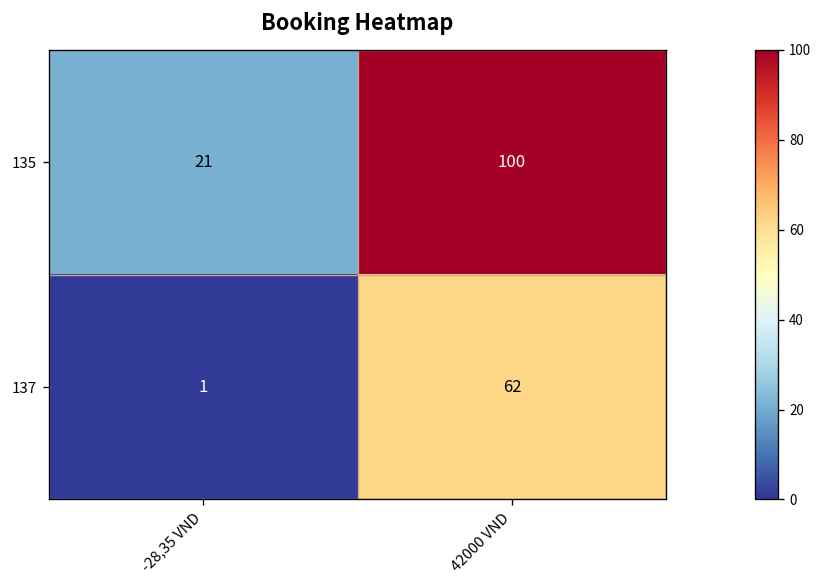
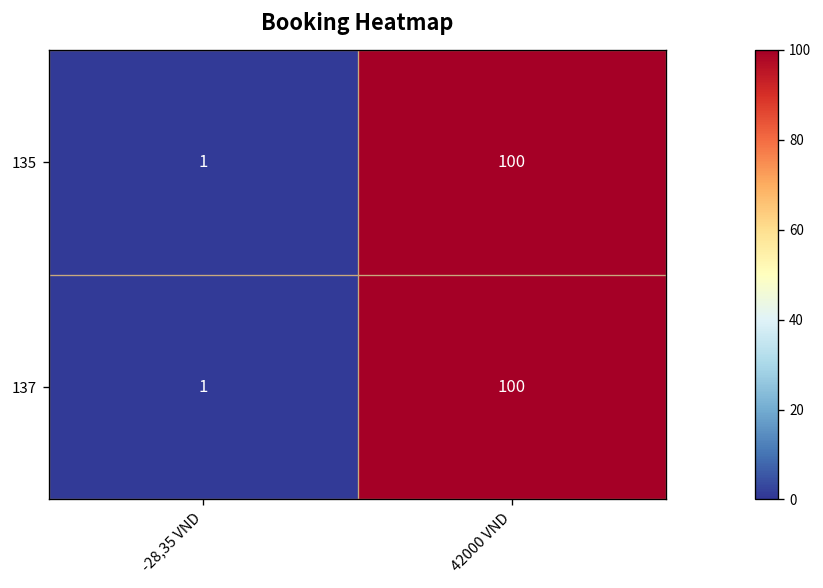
  {
    "135": {
-     "-28,35 VND": 21,
+     "-28,35 VND": 1,
      "42000 VND": 100
    },
    "137": {
      "-28,35 VND": 1,
-     "42000 VND": 62
+     "42000 VND": 100
    }
  }
